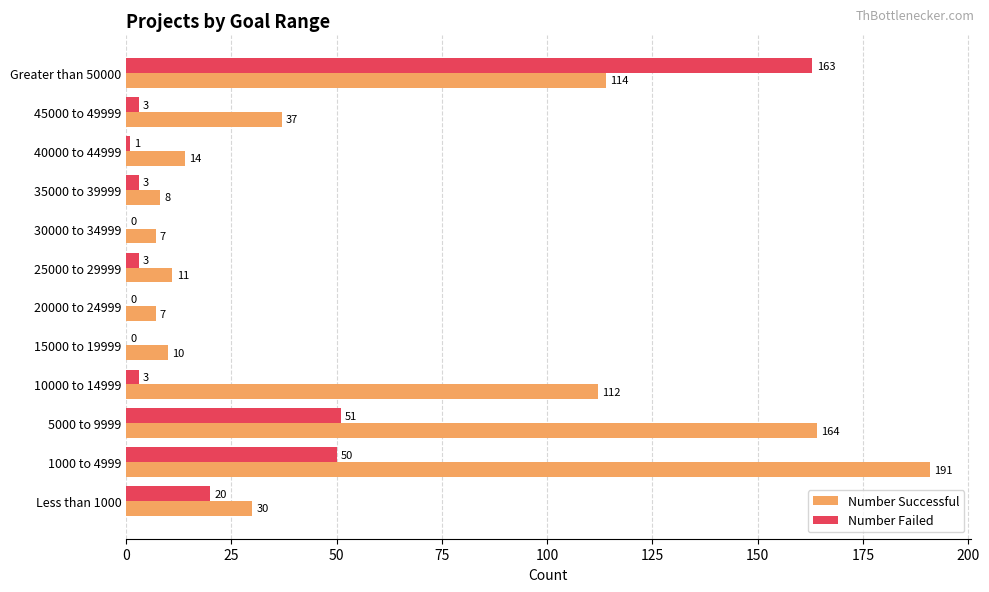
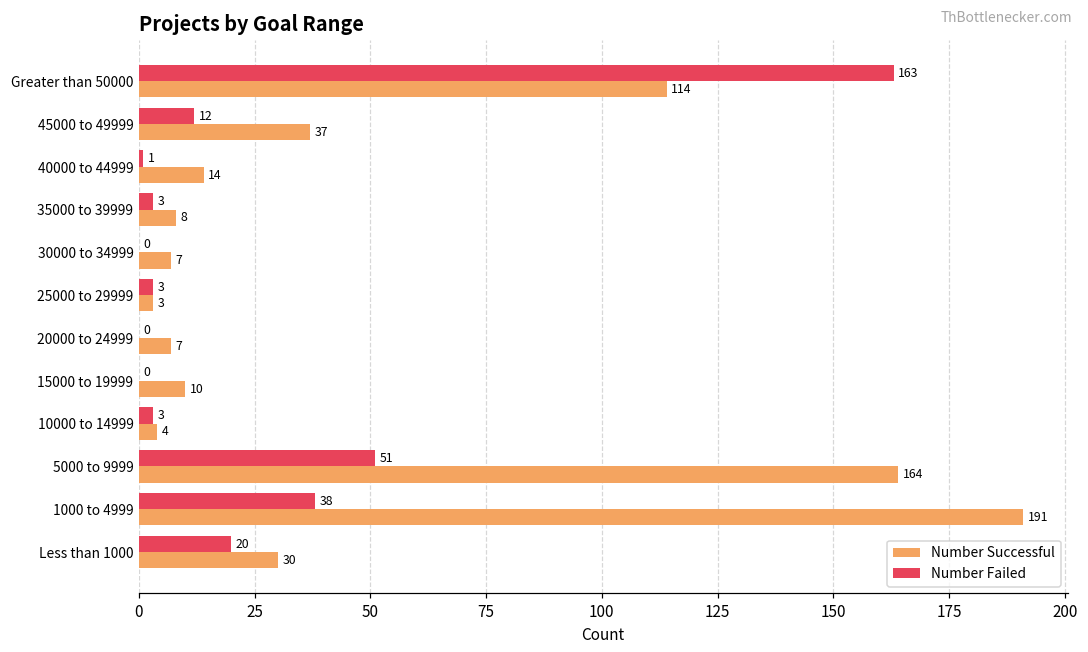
  {
    "Number Successful": {
      "Greater than 50000": 114,
      "45000 to 49999": 37,
      "40000 to 44999": 14,
      "35000 to 39999": 8,
      "30000 to 34999": 7,
-     "25000 to 29999": 11,
+     "25000 to 29999": 3,
      "20000 to 24999": 7,
      "15000 to 19999": 10,
-     "10000 to 14999": 112,
+     "10000 to 14999": 4,
      "5000 to 9999": 164,
      "1000 to 4999": 191,
      "Less than 1000": 30
    },
    "Number Failed": {
      "Greater than 50000": 163,
-     "45000 to 49999": 3,
+     "45000 to 49999": 12,
      "40000 to 44999": 1,
      "35000 to 39999": 3,
      "30000 to 34999": 0,
      "25000 to 29999": 3,
      "20000 to 24999": 0,
      "15000 to 19999": 0,
      "10000 to 14999": 3,
      "5000 to 9999": 51,
-     "1000 to 4999": 50,
+     "1000 to 4999": 38,
      "Less than 1000": 20
    }
  }
